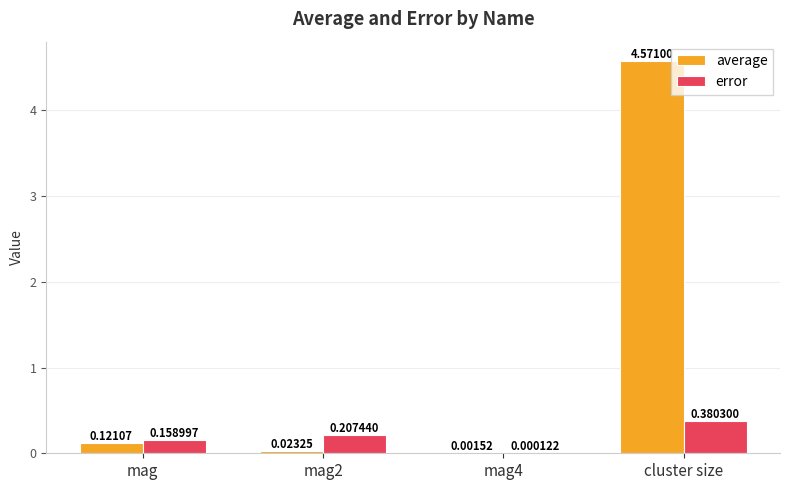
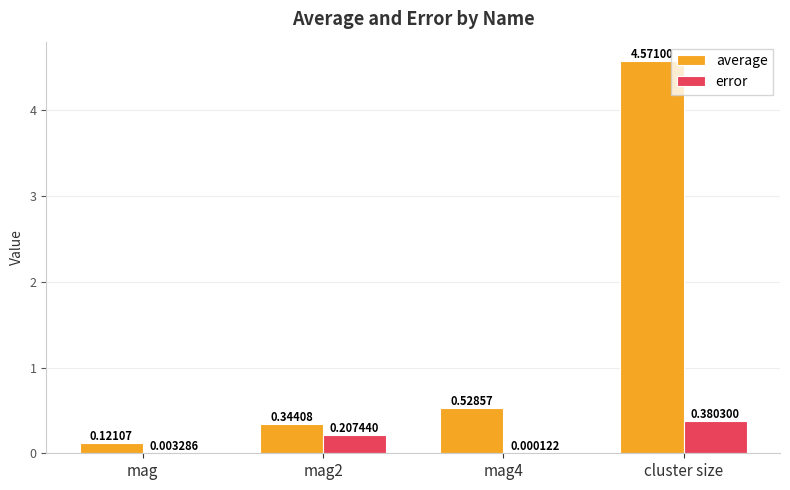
  {
    "average": {
      "mag": 0.12107,
-     "mag2": 0.02325,
-     "mag4": 0.00152
+     "mag2": 0.34408,
+     "mag4": 0.52857
    },
    "error": {
-     "mag": 0.158997,
+     "mag": 0.003286,
      "mag2": 0.207440,
      "mag4": 0.000122,
      "cluster size": 0.380300
    }
  }
